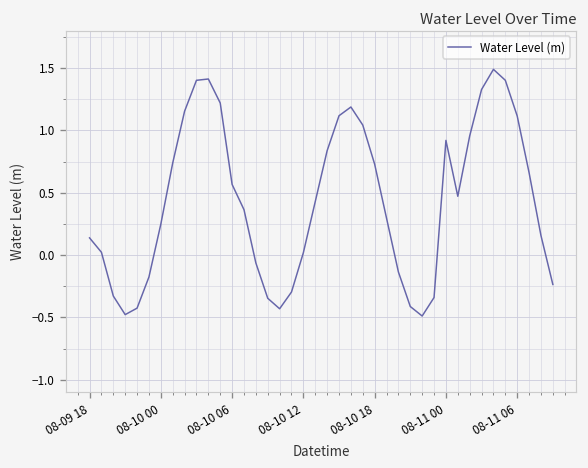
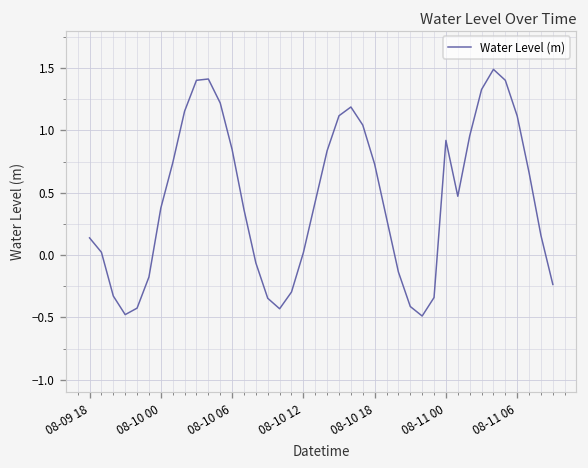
  {
    "08-09 18": 0.14,
-   "08-10 00": 0.25,
-   "08-10 06": 0.57,
+   "08-10 00": 0.38,
+   "08-10 06": 0.85,
    "08-10 12": 0.02,
    "08-10 18": 0.73,
    "08-11 00": 0.92,
    "08-11 06": 1.12
  }
